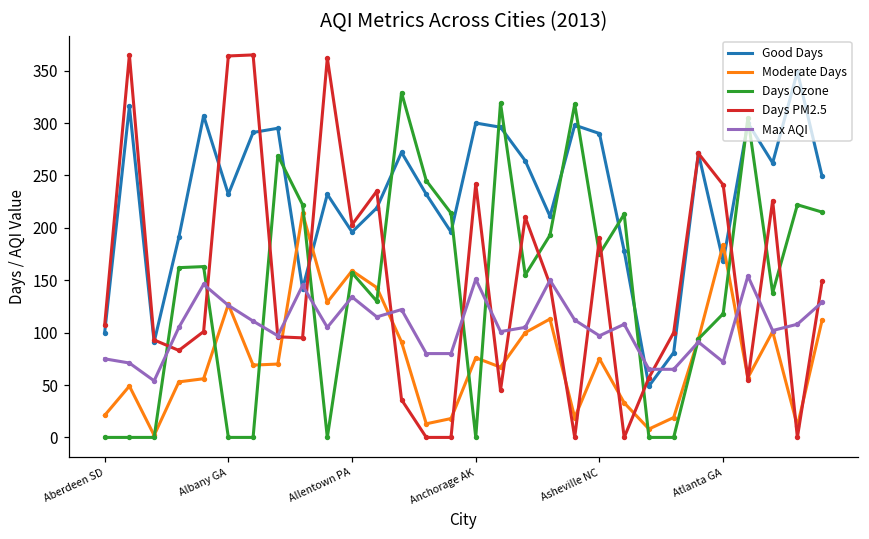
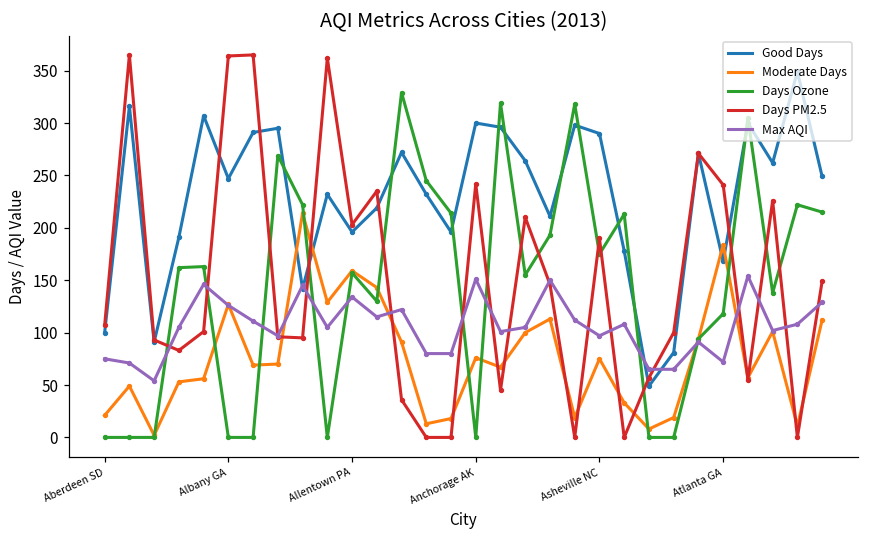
  {
    "Good Days": {
      "Aberdeen SD": 100,
-     "Albany GA": 230,
+     "Albany GA": 250,
      "Allentown PA": 200,
      "Anchorage AK": 300,
      "Asheville NC": 290,
      "Atlanta GA": 170
    },
    "Moderate Days": {
      "Aberdeen SD": 20,
      "Anchorage AK": 80,
      "Asheville NC": 80,
      "Atlanta GA": 180
    },
    "Days Ozone": {
      "Aberdeen SD": 0,
      "Albany GA": 0,
      "Anchorage AK": 0,
      "Asheville NC": 180,
      "Atlanta GA": 120
    },
    "Days PM2.5": {
      "Aberdeen SD": 110,
      "Albany GA": 360,
      "Allentown PA": 200,
      "Anchorage AK": 240,
      "Asheville NC": 190,
      "Atlanta GA": 240
    },
    "Max AQI": {
      "Aberdeen SD": 80,
      "Allentown PA": 130,
      "Anchorage AK": 150,
      "Asheville NC": 100,
      "Atlanta GA": 70
    }
  }
